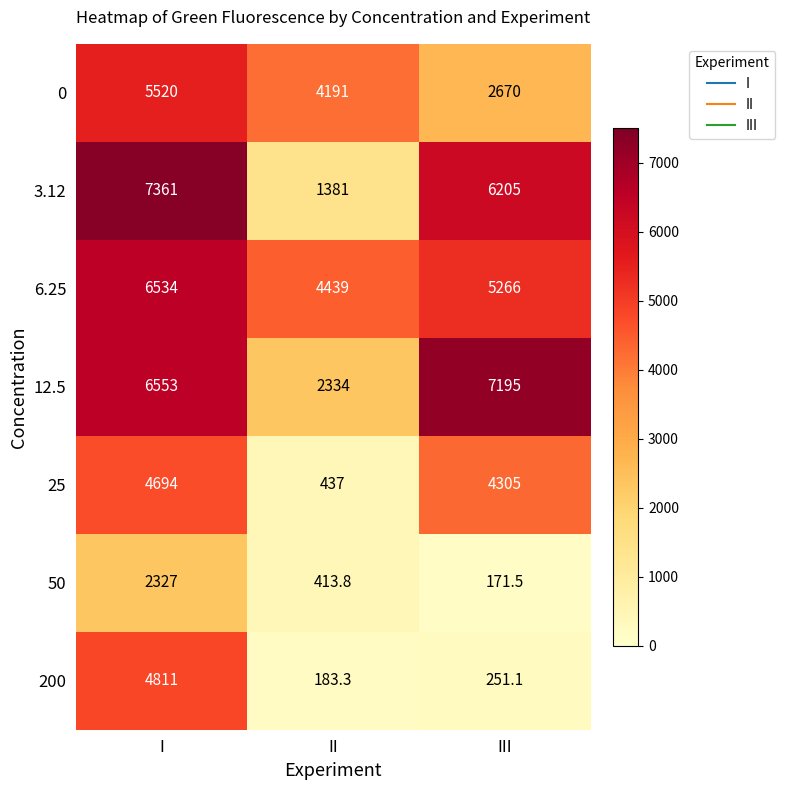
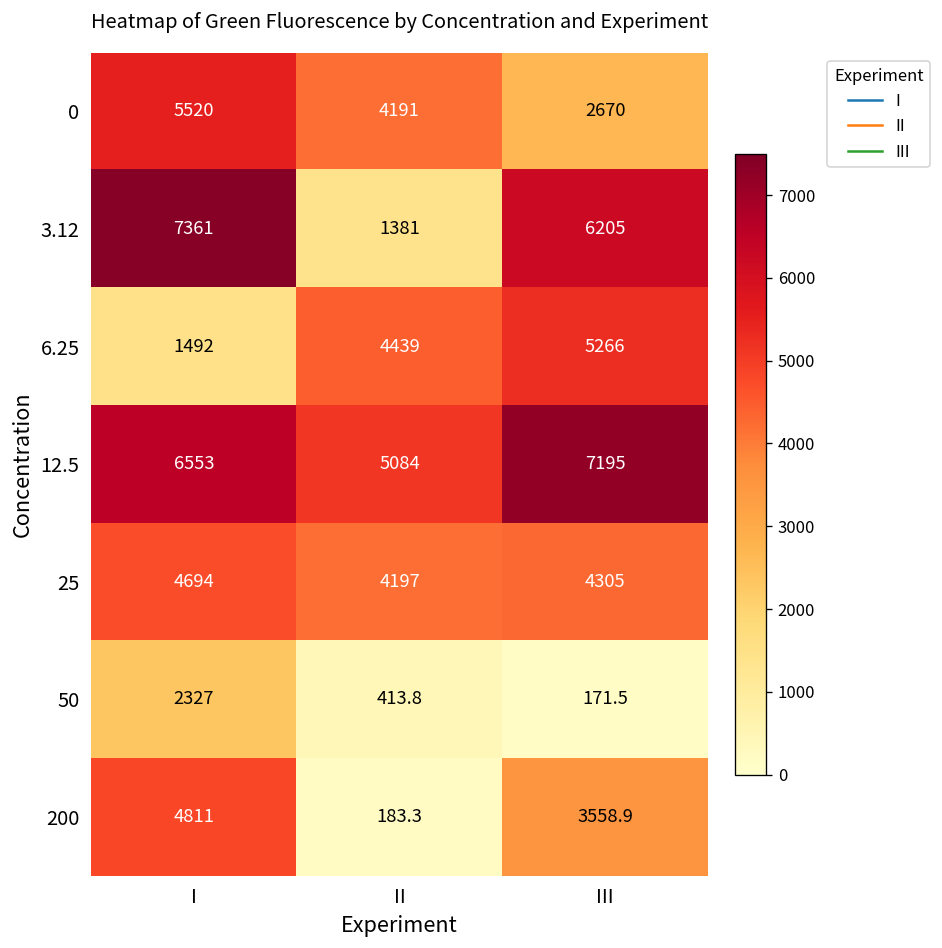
  {
    "0": {
      "I": 5520,
      "II": 4191,
      "III": 2670
    },
    "3.12": {
      "I": 7361,
      "II": 1381,
      "III": 6205
    },
    "6.25": {
-     "I": 6534,
+     "I": 1492,
      "II": 4439,
      "III": 5266
    },
    "12.5": {
      "I": 6553,
-     "II": 2334,
+     "II": 5084,
      "III": 7195
    },
    "25": {
      "I": 4694,
-     "II": 437,
+     "II": 4197,
      "III": 4305
    },
    "50": {
      "I": 2327,
      "II": 413.8,
      "III": 171.5
    },
    "200": {
      "I": 4811,
      "II": 183.3,
-     "III": 251.1
+     "III": 3558.9
    }
  }
